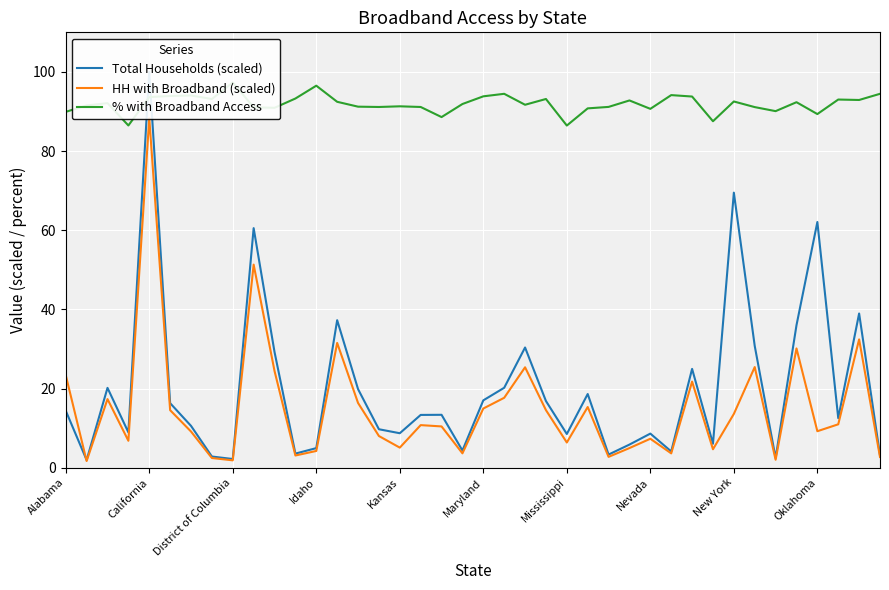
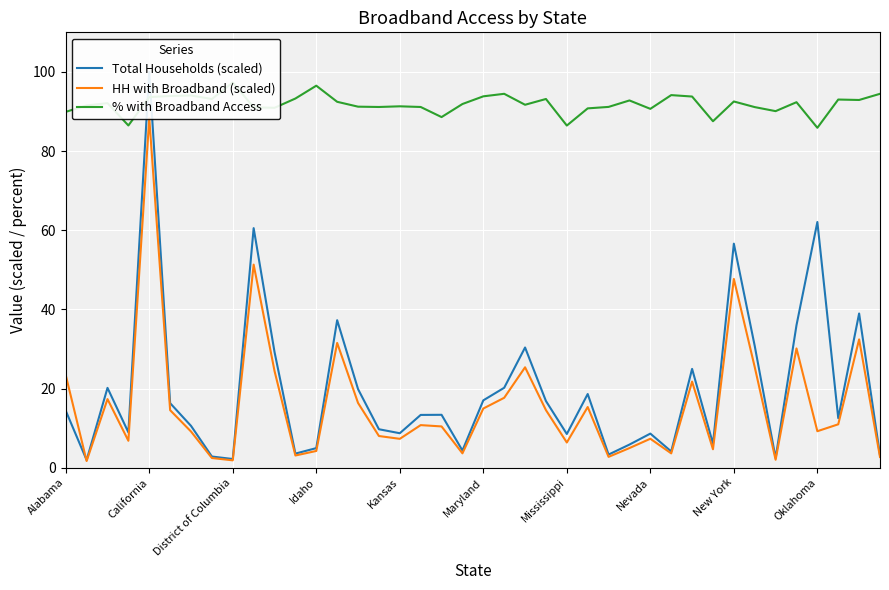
  {
    "Total Households (scaled)": {
      "Alabama": 14,
      "Idaho": 5,
      "Kansas": 9,
      "Maryland": 17,
      "Mississippi": 9,
      "Nevada": 9,
-     "New York": 69,
+     "New York": 57,
      "Oklahoma": 62
    },
    "HH with Broadband (scaled)": {
      "Alabama": 23,
      "Idaho": 4,
-     "Kansas": 5,
+     "Kansas": 7,
      "Maryland": 15,
      "Mississippi": 6,
      "Nevada": 7,
-     "New York": 14,
+     "New York": 48,
      "Oklahoma": 9
    },
    "% with Broadband Access": {
      "Alabama": 90,
      "Idaho": 97,
      "Kansas": 91,
      "Maryland": 94,
      "Mississippi": 86,
      "Nevada": 91,
      "New York": 93,
-     "Oklahoma": 89
+     "Oklahoma": 86
    }
  }
